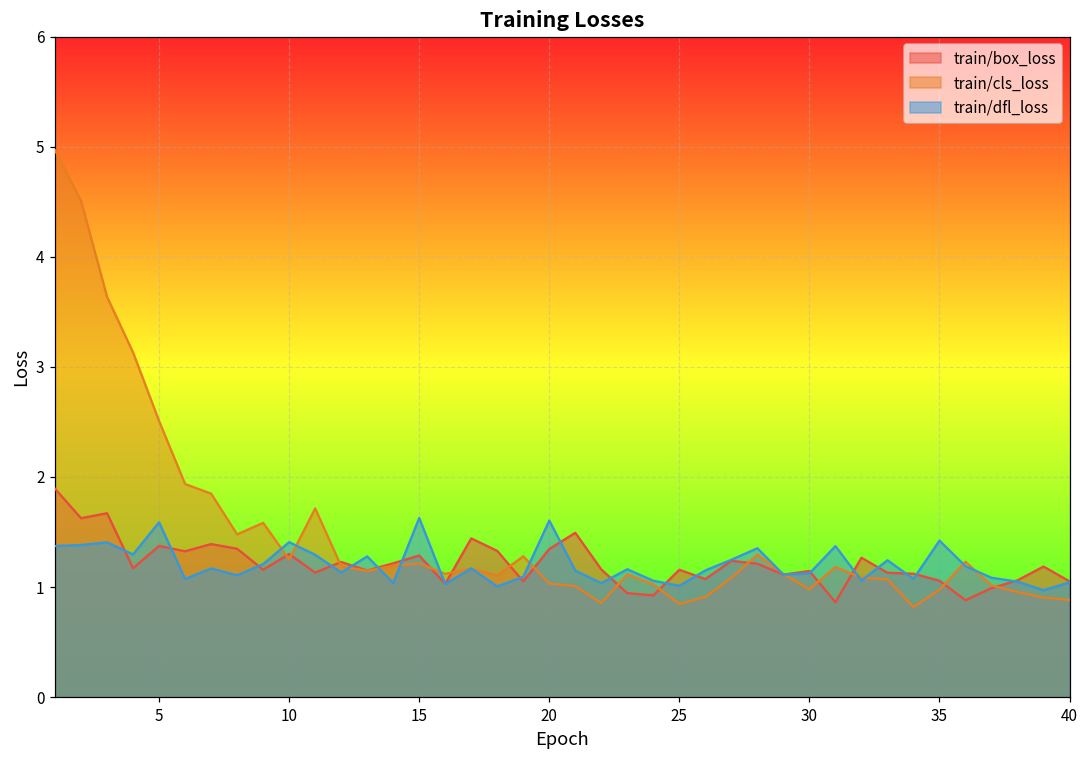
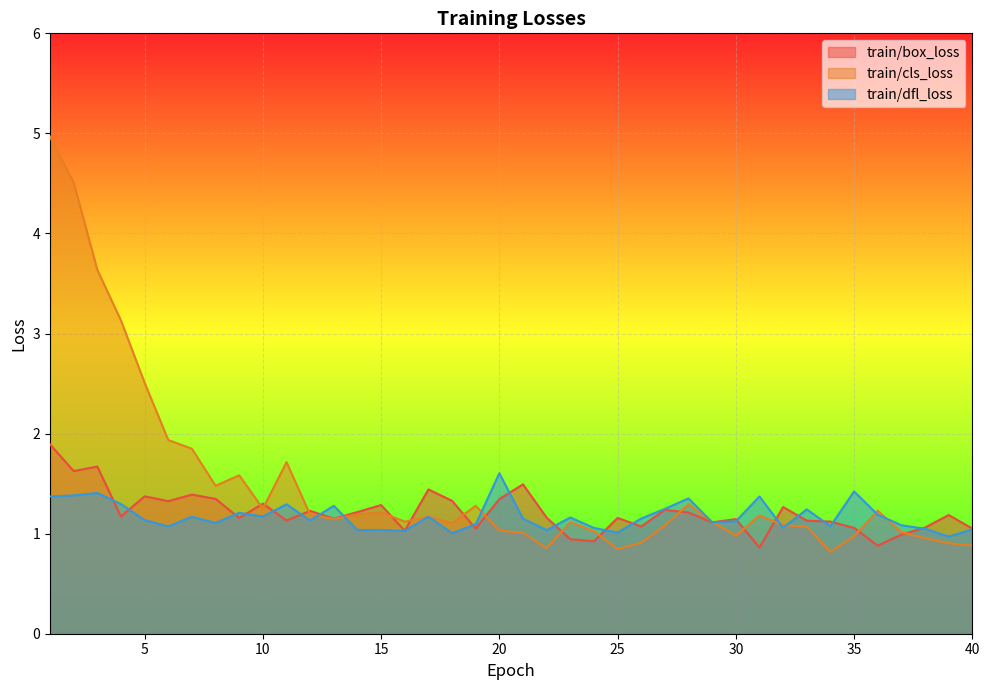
  {
    "train/dfl_loss": {
-     "5": 1.59,
-     "10": 1.41,
-     "15": 1.63,
+     "5": 1.14,
+     "10": 1.17,
+     "15": 1.04,
      "20": 1.60,
      "25": 1.01,
      "35": 1.42
    }
  }
